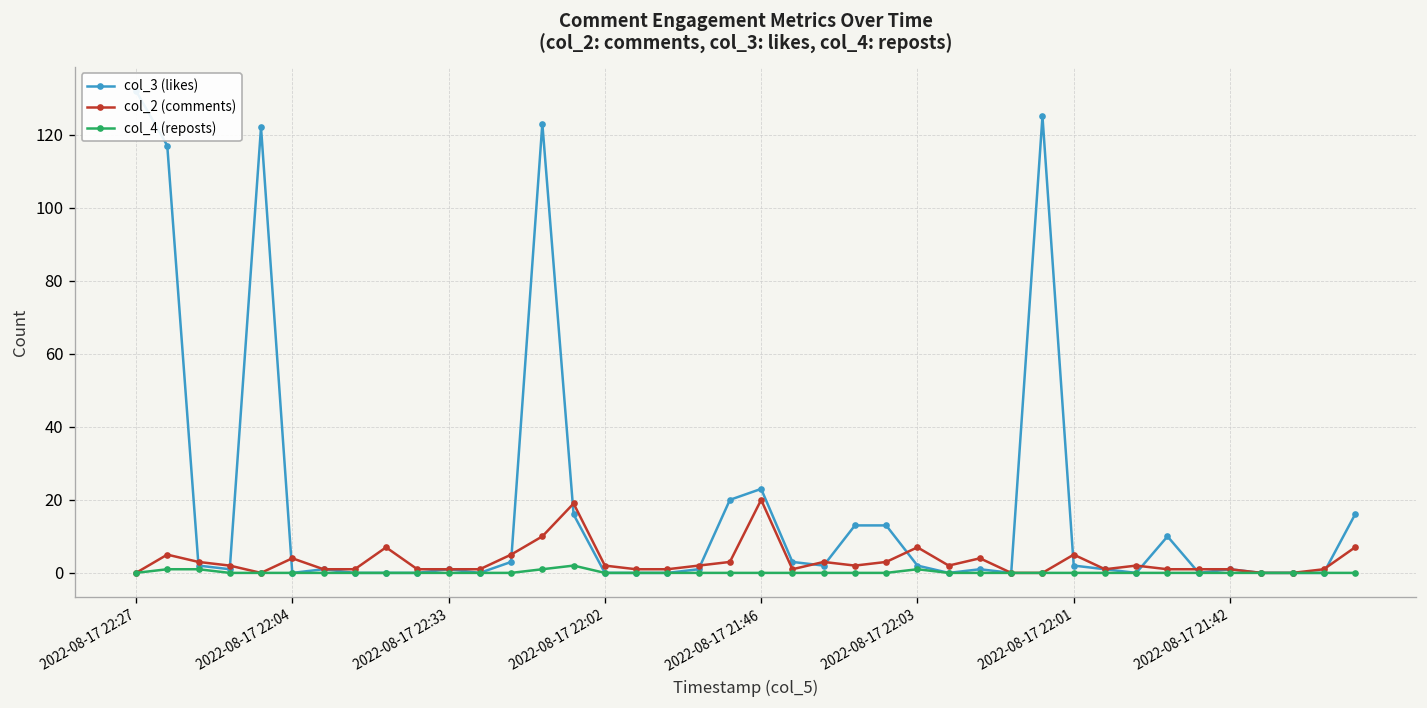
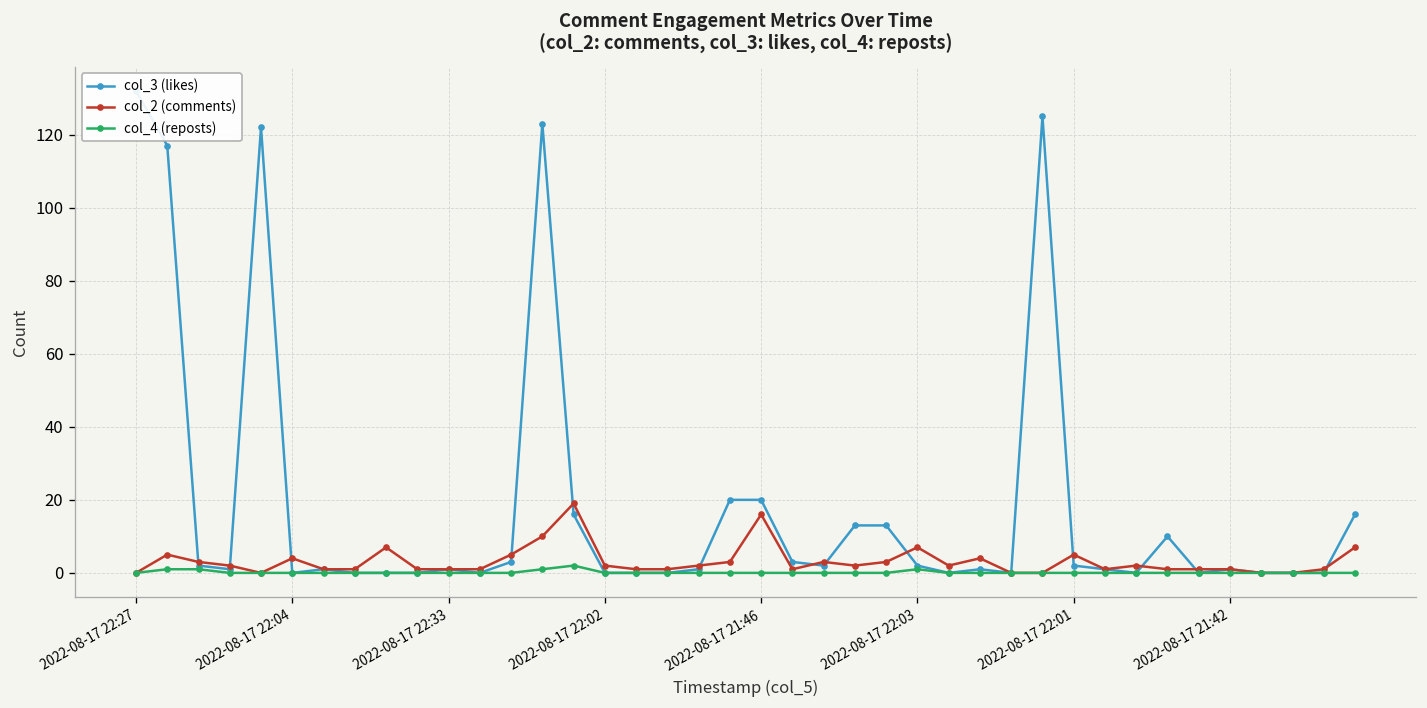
  {
    "col_3 (likes)": {
-     "2022-08-17 21:46": 23
+     "2022-08-17 21:46": 20
    },
    "col_2 (comments)": {
-     "2022-08-17 21:46": 20
+     "2022-08-17 21:46": 16
    },
    "col_4 (reposts)": {
      "2022-08-17 22:33": 0,
      "2022-08-17 21:46": 0,
      "2022-08-17 21:42": 0
    }
  }
